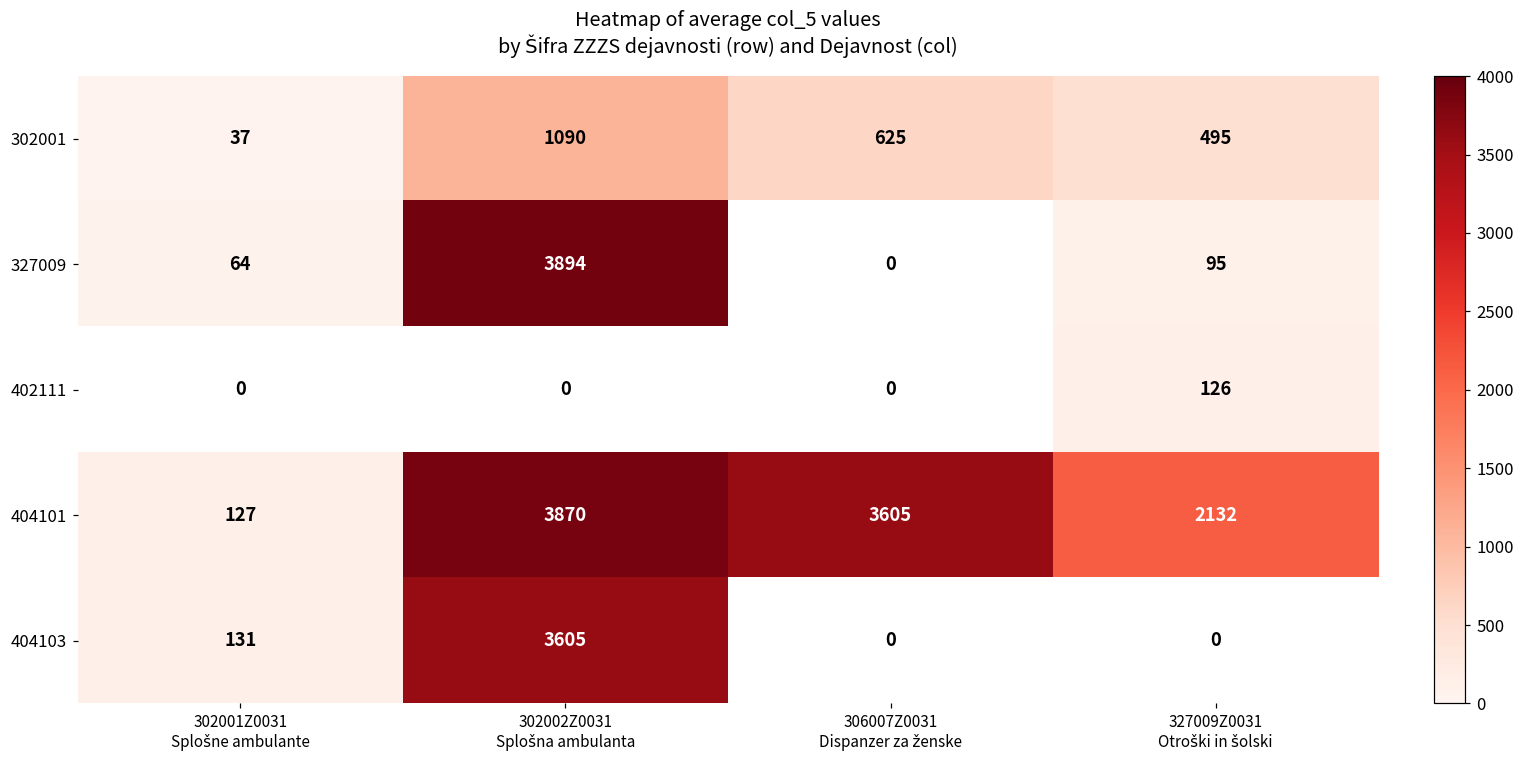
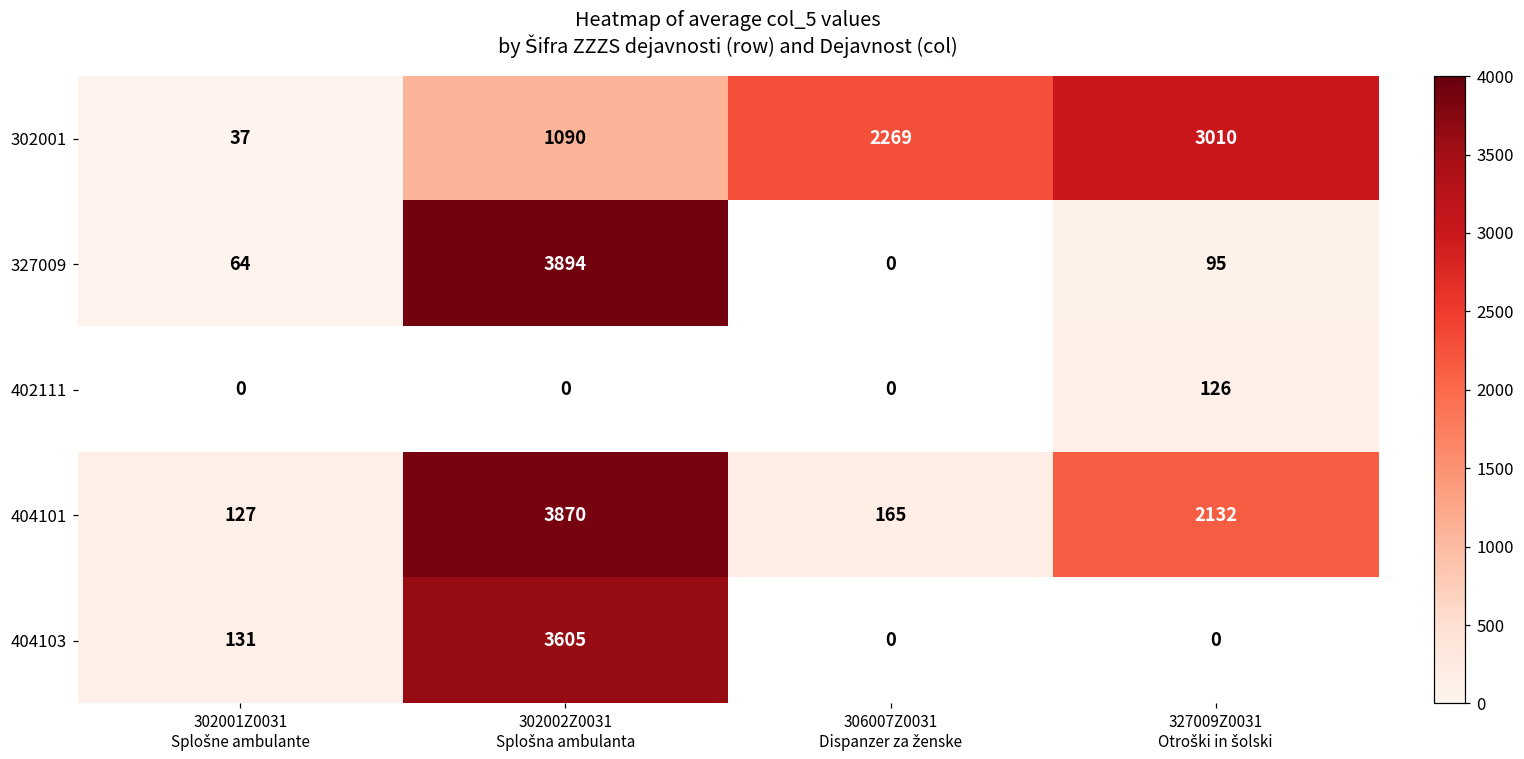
  {
    "302001": {
      "302001Z0031 Splošne ambulante": 37,
      "302002Z0031 Splošna ambulanta": 1090,
-     "306007Z0031 Dispanzer za ženske": 625,
-     "327009Z0031 Otroški in šolski": 495
+     "306007Z0031 Dispanzer za ženske": 2269,
+     "327009Z0031 Otroški in šolski": 3010
    },
    "327009": {
      "302001Z0031 Splošne ambulante": 64,
      "302002Z0031 Splošna ambulanta": 3894,
      "327009Z0031 Otroški in šolski": 95
    },
    "402111": {
      "327009Z0031 Otroški in šolski": 126
    },
    "404101": {
      "302001Z0031 Splošne ambulante": 127,
      "302002Z0031 Splošna ambulanta": 3870,
-     "306007Z0031 Dispanzer za ženske": 3605,
+     "306007Z0031 Dispanzer za ženske": 165,
      "327009Z0031 Otroški in šolski": 2132
    },
    "404103": {
      "302001Z0031 Splošne ambulante": 131,
      "302002Z0031 Splošna ambulanta": 3605
    }
  }
